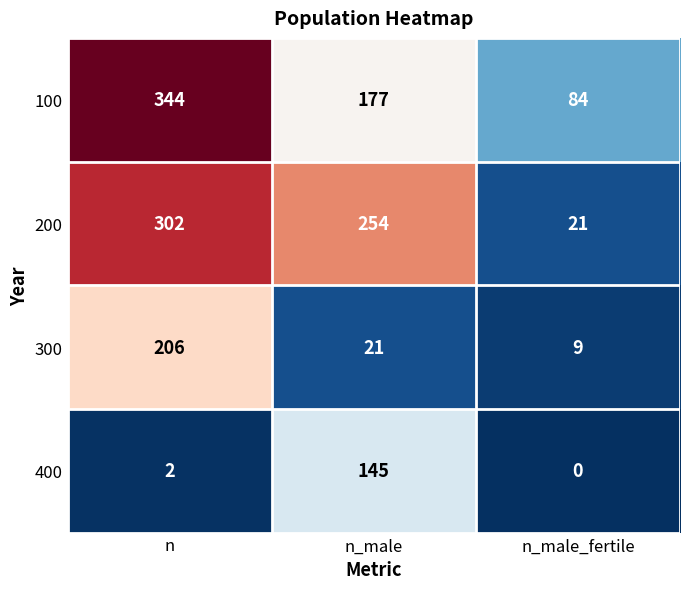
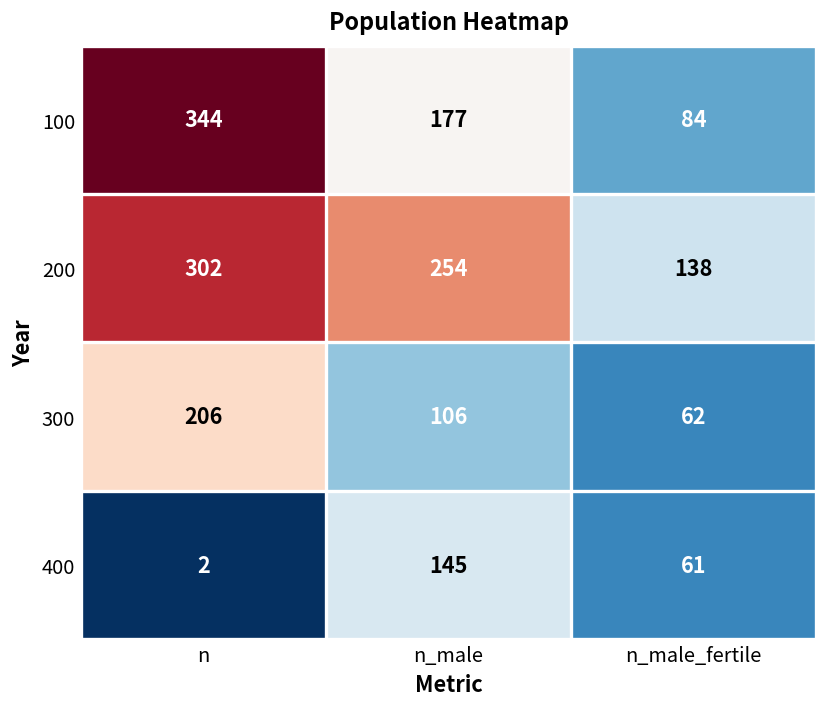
  {
    "100": {
      "n": 344,
      "n_male": 177,
      "n_male_fertile": 84
    },
    "200": {
      "n": 302,
      "n_male": 254,
-     "n_male_fertile": 21
+     "n_male_fertile": 138
    },
    "300": {
      "n": 206,
-     "n_male": 21,
-     "n_male_fertile": 9
+     "n_male": 106,
+     "n_male_fertile": 62
    },
    "400": {
      "n": 2,
      "n_male": 145,
-     "n_male_fertile": 0
+     "n_male_fertile": 61
    }
  }
